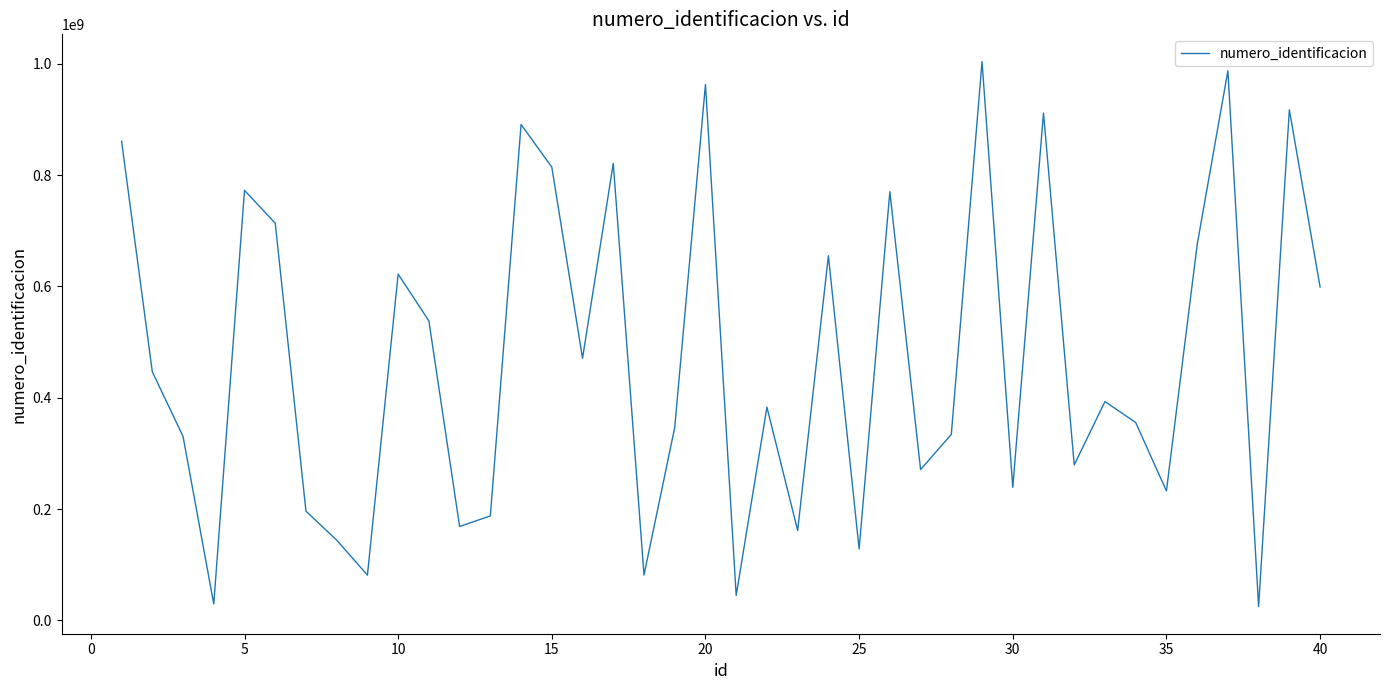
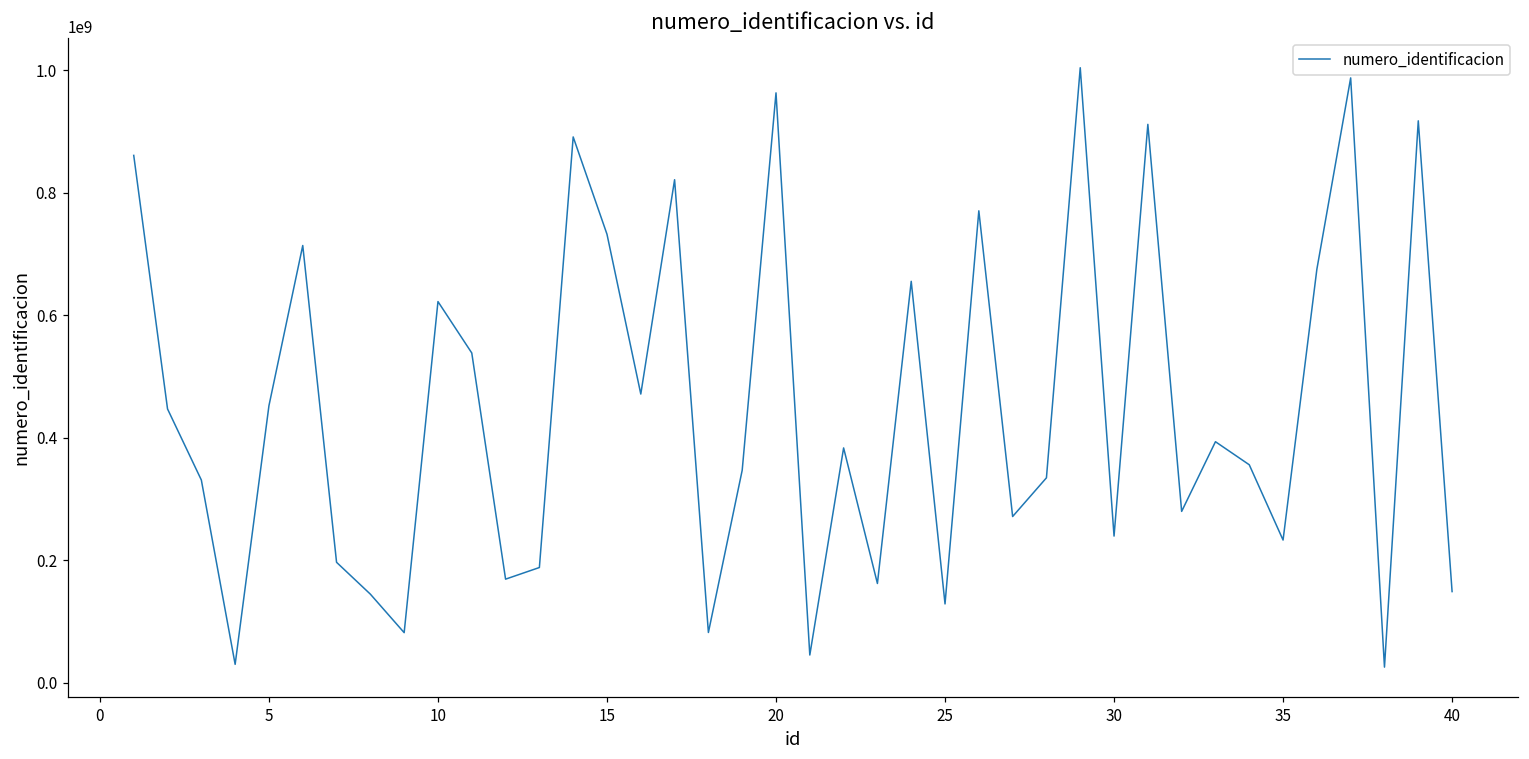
  {
-   "5": 770000000,
+   "5": 450000000,
    "10": 620000000,
-   "15": 810000000,
+   "15": 730000000,
    "20": 960000000,
    "25": 130000000,
    "30": 240000000,
    "35": 230000000,
-   "40": 600000000
+   "40": 150000000
  }
